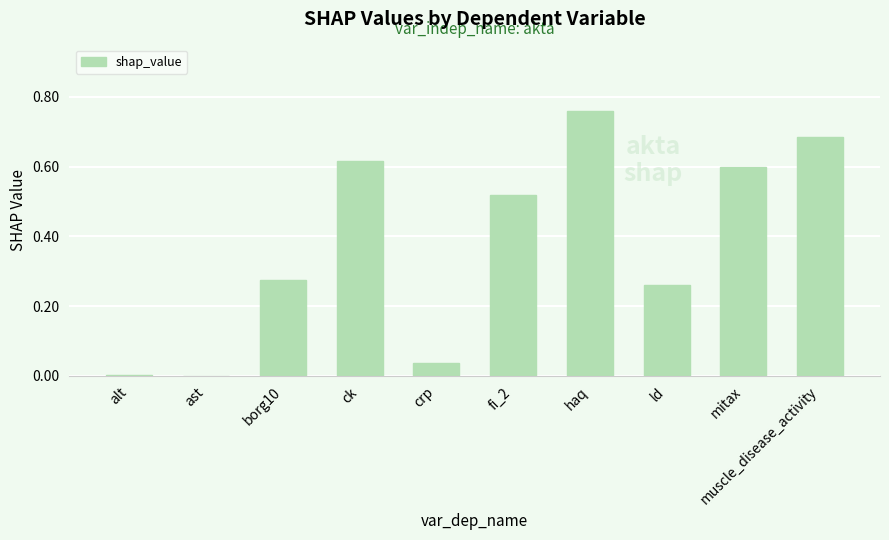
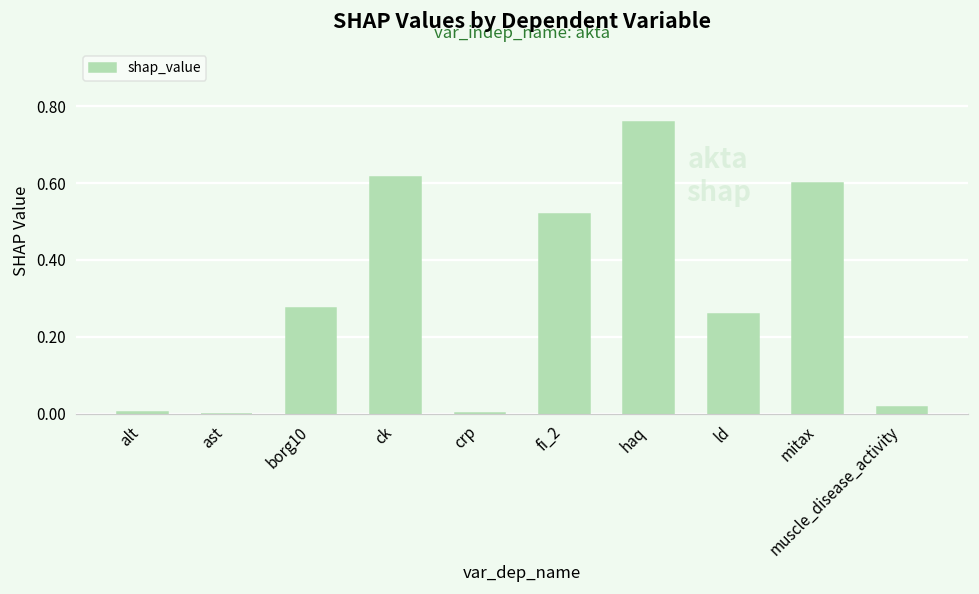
  {
    "ast": 0.00,
    "borg10": 0.28,
    "ck": 0.62,
-   "crp": 0.04,
+   "crp": 0.00,
    "fi_2": 0.52,
    "haq": 0.76,
    "ld": 0.26,
    "mitax": 0.60,
-   "muscle_disease_activity": 0.69
+   "muscle_disease_activity": 0.02
  }
